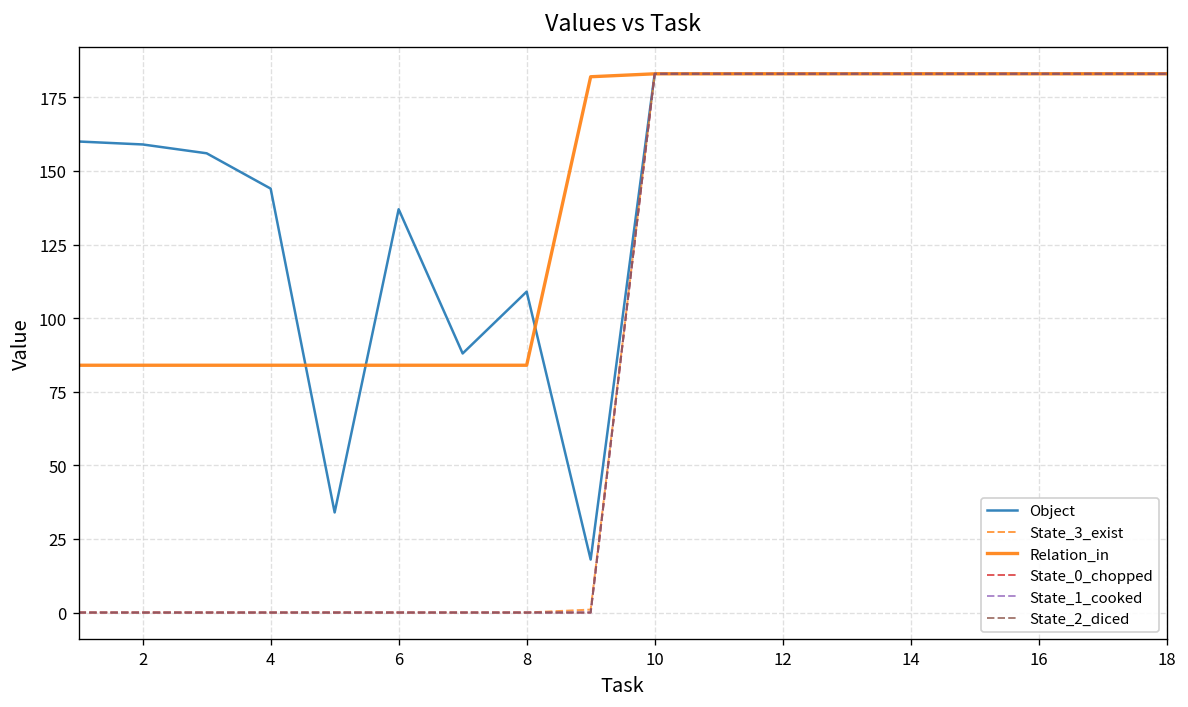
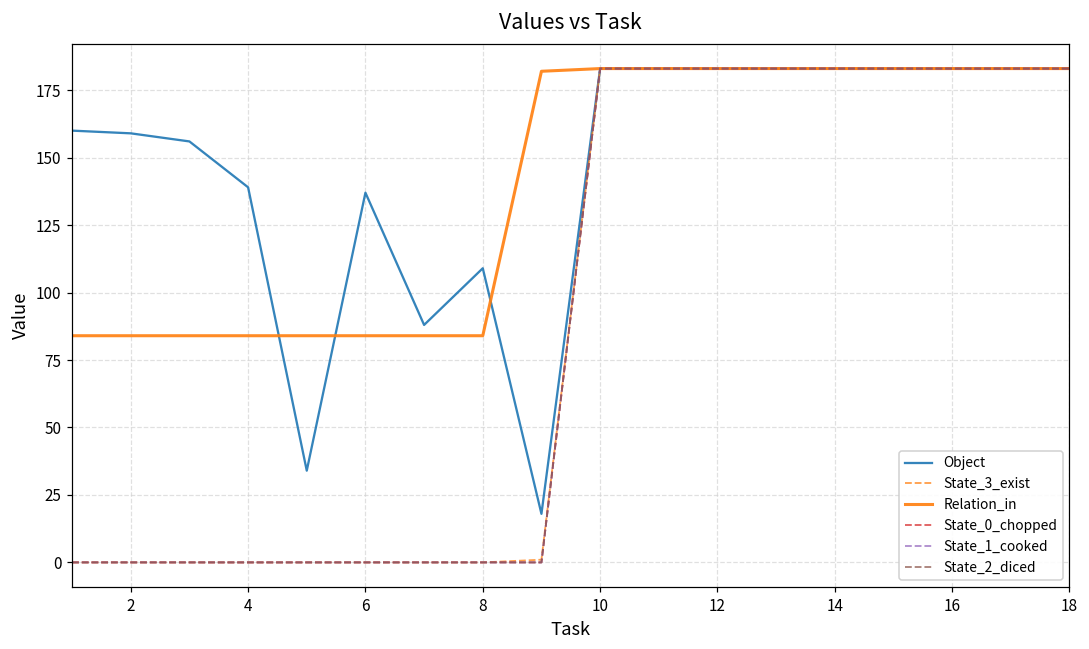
  {
    "Object": {
      "2": 159,
-     "4": 144,
+     "4": 139,
      "6": 137,
      "8": 109
    }
  }
